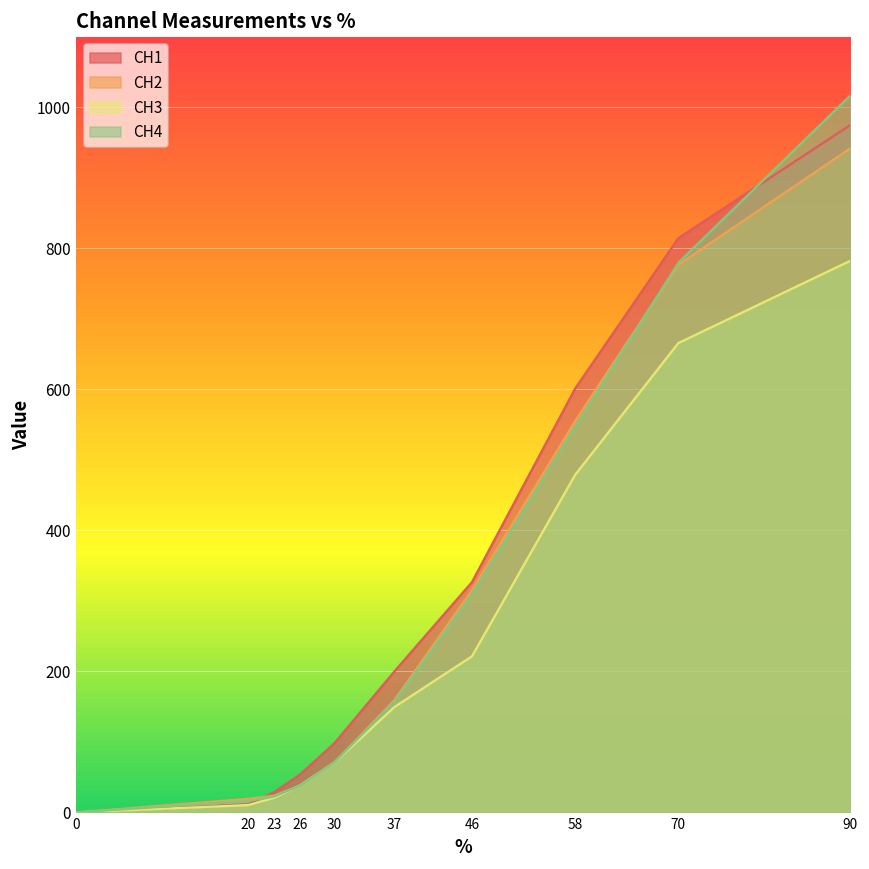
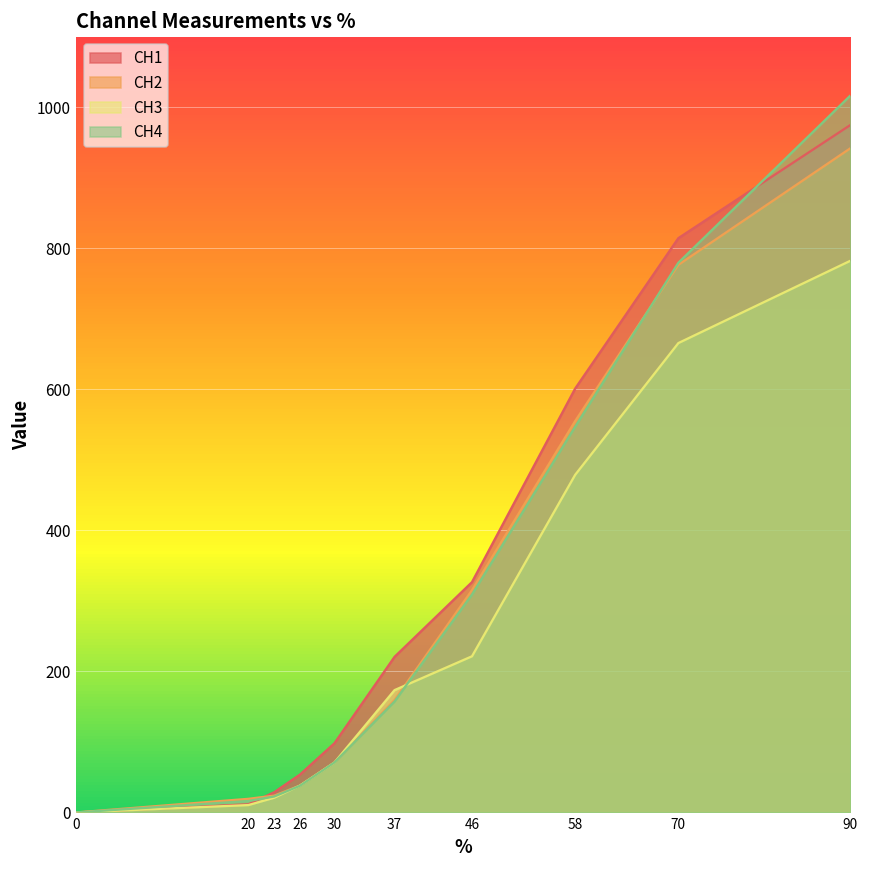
  {
    "CH1": {
      "23": 30,
      "26": 50,
      "30": 100,
-     "37": 200,
+     "37": 220,
      "46": 330,
      "58": 600,
      "70": 810,
      "90": 970
    },
    "CH2": {
      "46": 320,
      "58": 550,
      "90": 940
    },
    "CH3": {
-     "37": 150,
+     "37": 170,
      "46": 220,
      "58": 480,
      "70": 670,
      "90": 780
    },
    "CH4": {
      "46": 310,
      "58": 550,
      "90": 1020
    }
  }
